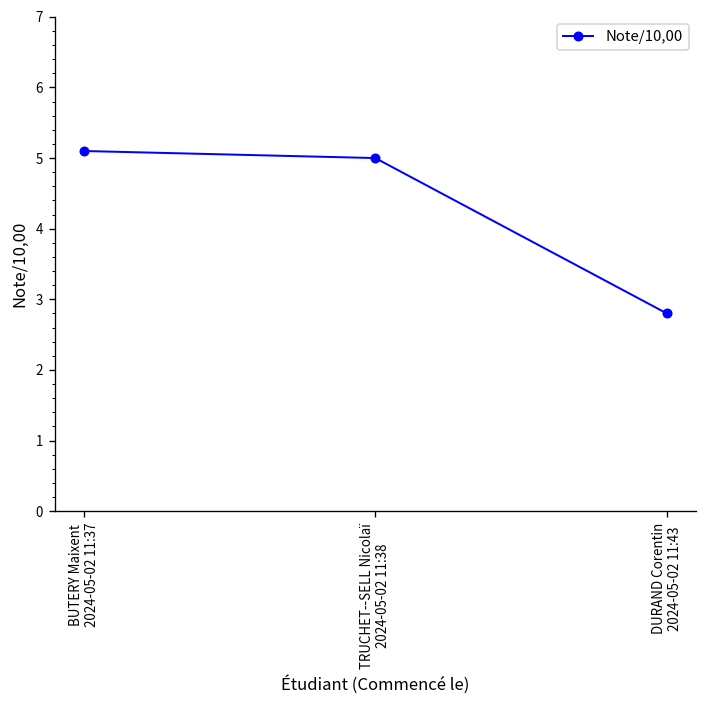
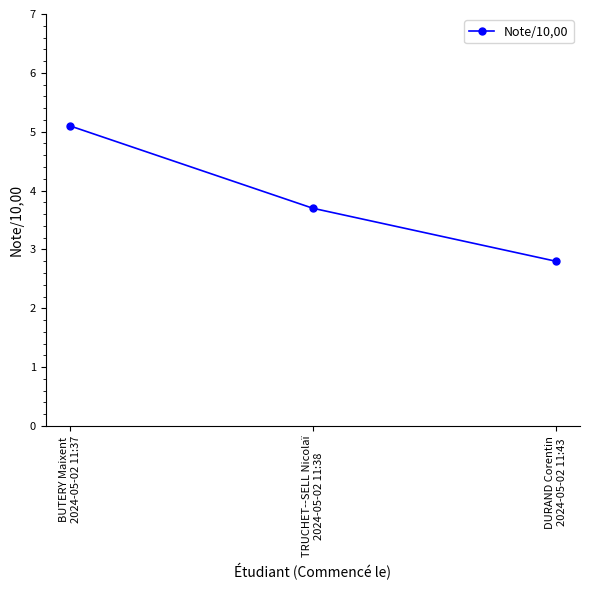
  {
    "BUTERY Maixent 2024-05-02 11:37": 5.1,
-   "TRUCHET--SELL Nicolaï 2024-05-02 11:38": 5.0,
+   "TRUCHET--SELL Nicolaï 2024-05-02 11:38": 3.7,
    "DURAND Corentin 2024-05-02 11:43": 2.8
  }
